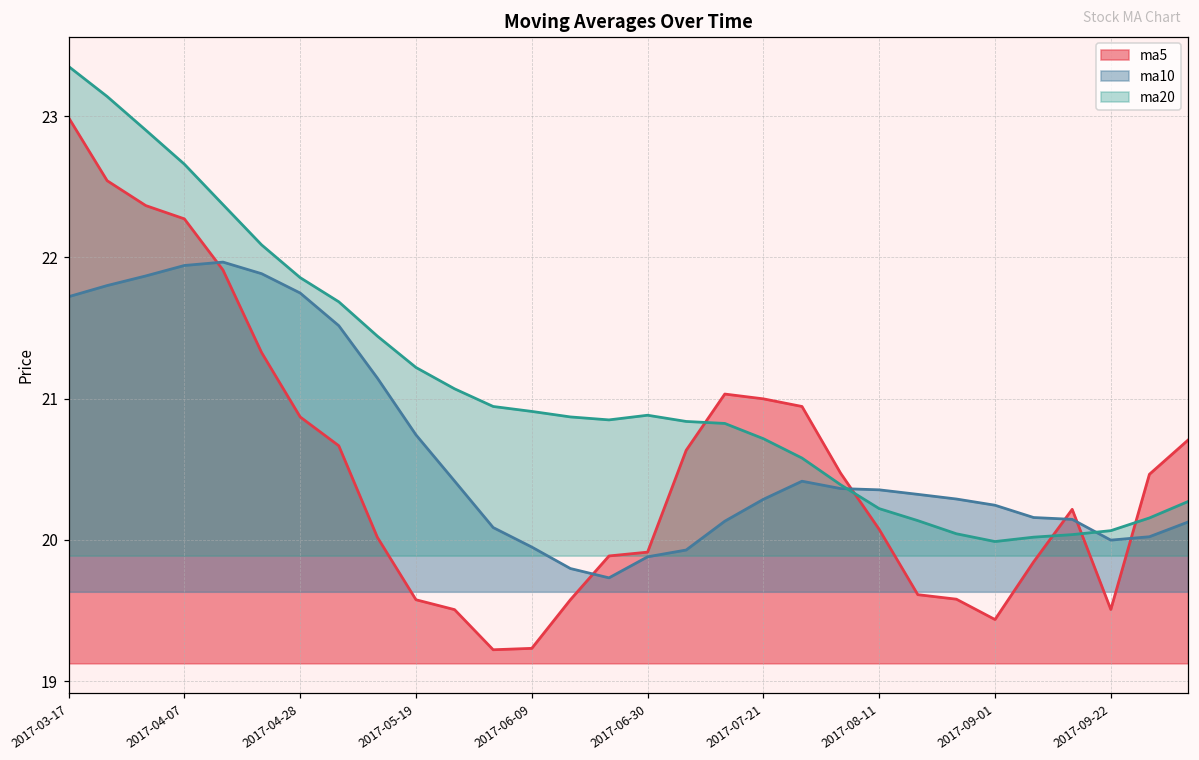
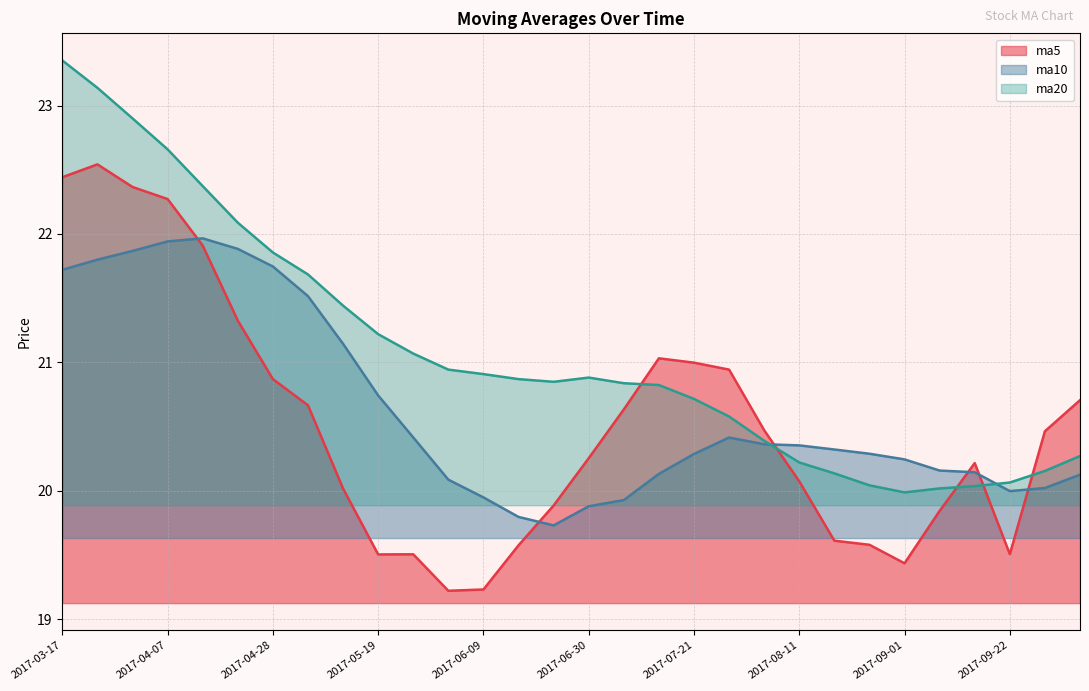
  {
    "ma5": {
-     "2017-03-17": 22.99,
+     "2017-03-17": 22.44,
      "2017-04-07": 22.27,
      "2017-04-28": 20.87,
-     "2017-05-19": 19.58,
+     "2017-05-19": 19.51,
      "2017-06-09": 19.23,
-     "2017-06-30": 19.91,
+     "2017-06-30": 20.25,
      "2017-07-21": 21.00,
      "2017-08-11": 20.07,
      "2017-09-01": 19.44,
      "2017-09-22": 19.51
    }
  }
